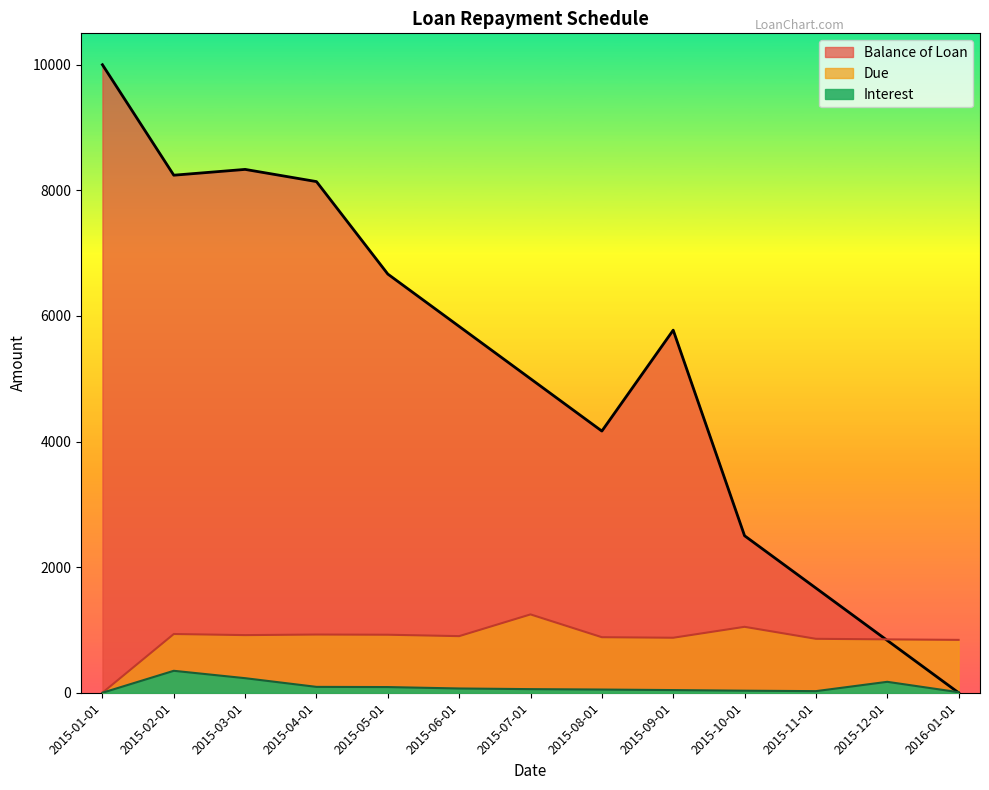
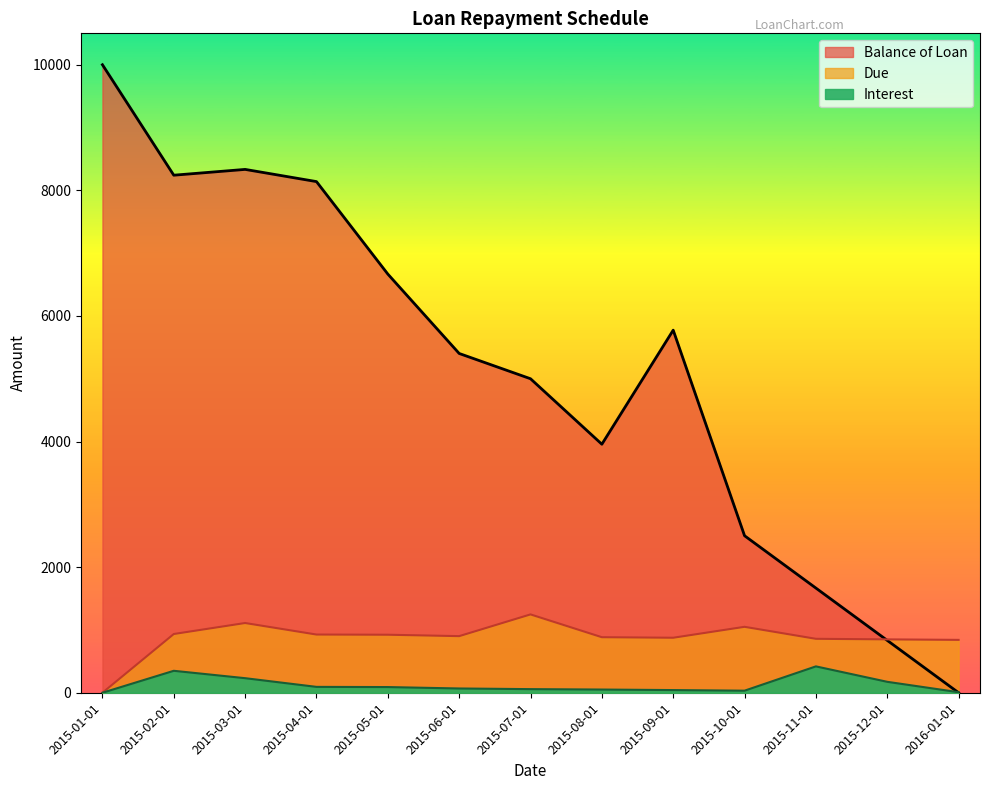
  {
    "Balance of Loan": {
      "2015-01-01": 10000,
      "2015-02-01": 8200,
      "2015-03-01": 8300,
      "2015-04-01": 8100,
      "2015-05-01": 6700,
-     "2015-06-01": 5800,
+     "2015-06-01": 5400,
      "2015-07-01": 5000,
-     "2015-08-01": 4200,
+     "2015-08-01": 4000,
      "2015-09-01": 5800,
      "2015-10-01": 2500,
      "2015-11-01": 1700
    },
    "Due": {
      "2015-02-01": 900,
-     "2015-03-01": 900,
+     "2015-03-01": 1100,
      "2015-04-01": 900,
      "2015-05-01": 900,
      "2015-06-01": 900,
      "2015-07-01": 1200,
      "2015-08-01": 900,
      "2015-09-01": 900,
      "2015-10-01": 1000,
      "2015-11-01": 900,
      "2016-01-01": 800
    },
    "Interest": {
      "2015-02-01": 300,
      "2015-03-01": 200,
      "2015-04-01": 100,
      "2015-05-01": 100,
      "2015-06-01": 100,
      "2015-07-01": 100,
      "2015-08-01": 100,
      "2015-09-01": 0,
      "2015-10-01": 0,
-     "2015-11-01": 0,
+     "2015-11-01": 400,
      "2015-12-01": 200
    }
  }
